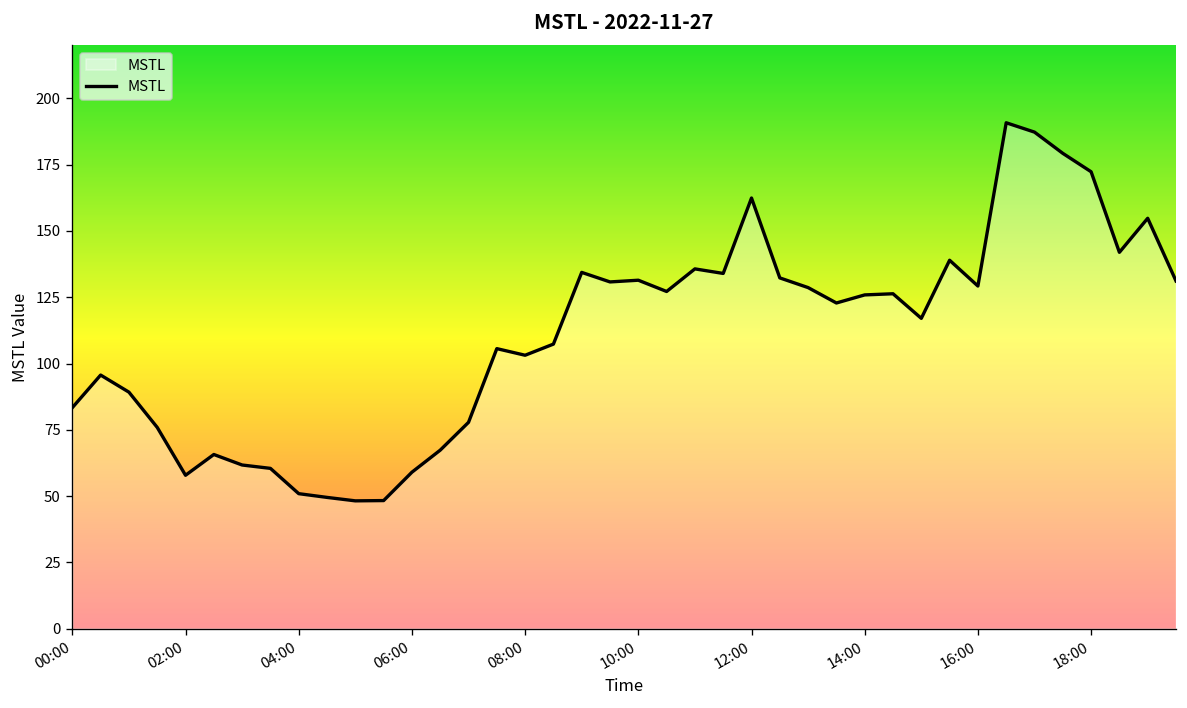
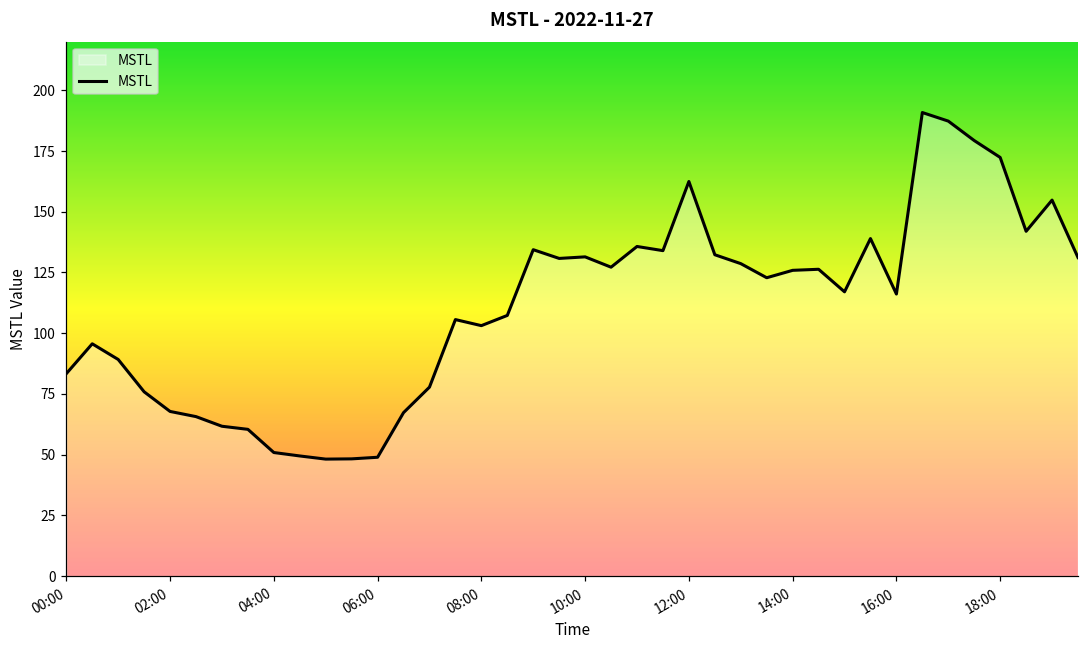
  {
    "00:00": 83,
-   "02:00": 58,
+   "02:00": 68,
    "04:00": 51,
-   "06:00": 59,
+   "06:00": 49,
    "08:00": 103,
    "10:00": 131,
    "12:00": 162,
    "14:00": 126,
-   "16:00": 129,
+   "16:00": 116,
    "18:00": 172
  }
